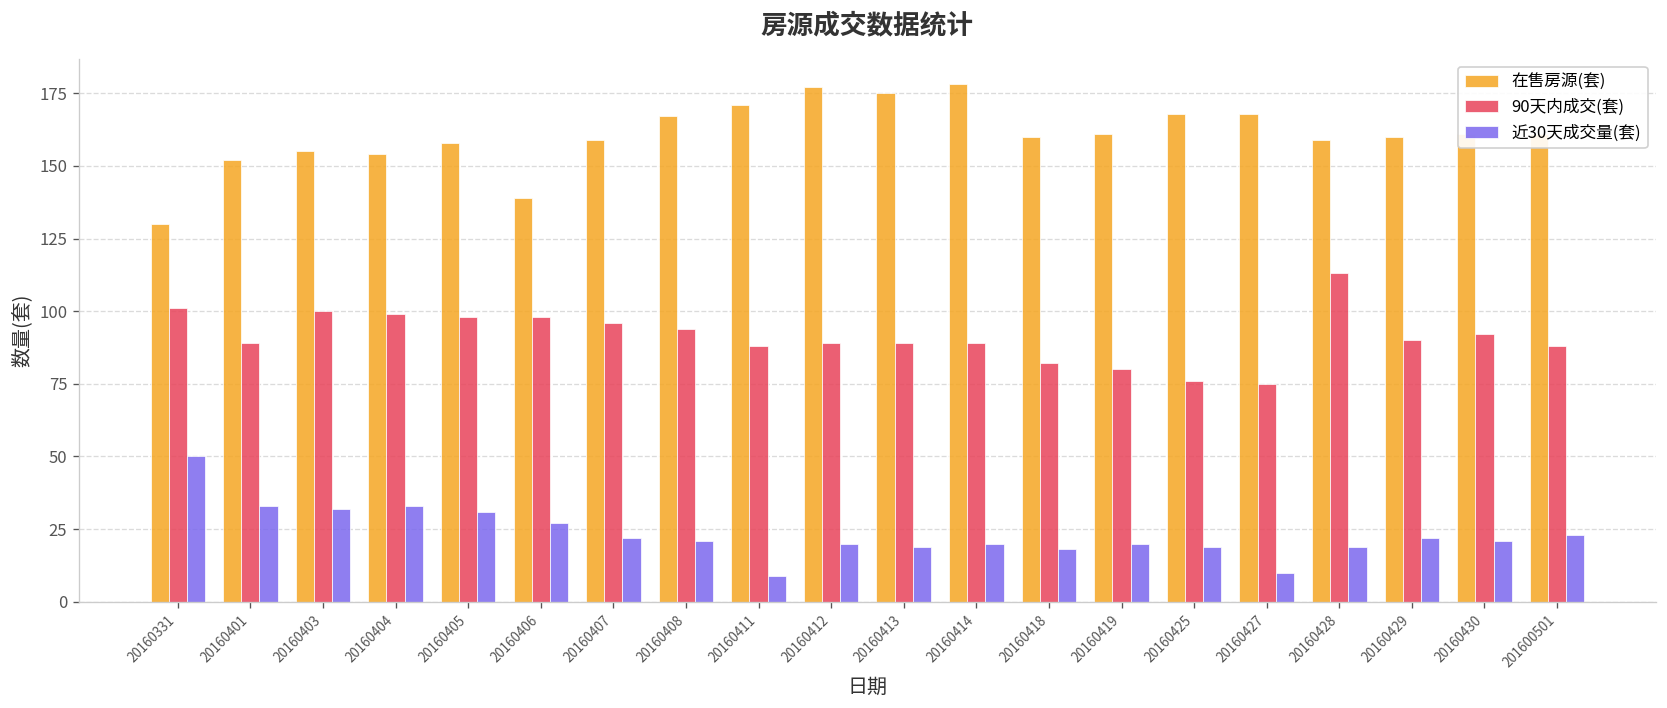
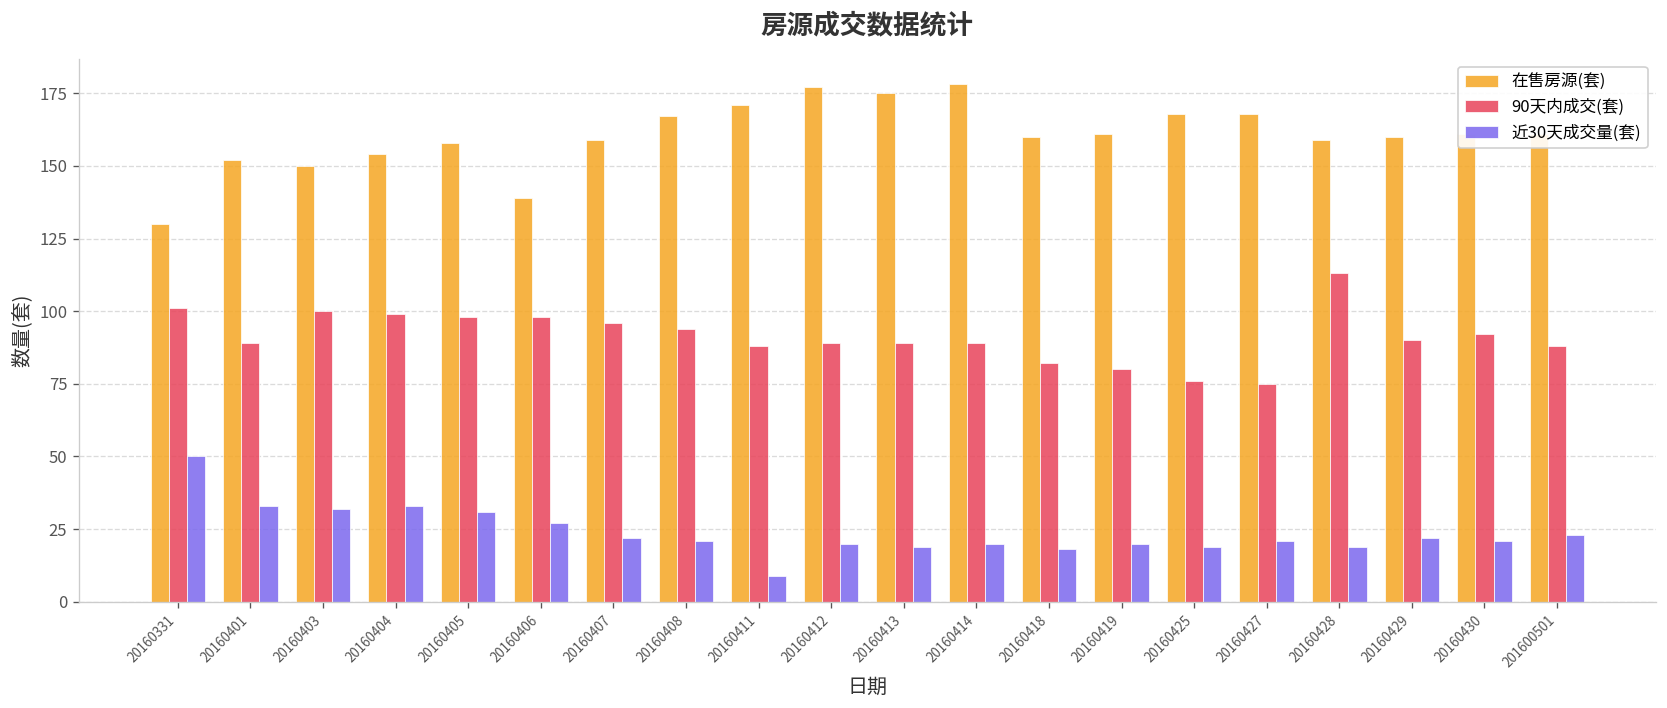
  {
    "在售房源(套)": {
      "20160331": 130,
      "20160401": 152,
-     "20160403": 155,
+     "20160403": 150,
      "20160404": 154,
      "20160405": 158,
      "20160406": 139,
      "20160407": 159,
      "20160408": 167,
      "20160411": 171,
      "20160412": 177,
      "20160413": 175,
      "20160414": 178,
      "20160418": 160,
      "20160419": 161,
      "20160425": 168,
      "20160427": 168,
      "20160428": 159,
      "20160429": 160
    },
    "90天内成交(套)": {
      "20160331": 101,
      "20160401": 89,
      "20160403": 100,
      "20160404": 99,
      "20160405": 98,
      "20160406": 98,
      "20160407": 96,
      "20160408": 94,
      "20160411": 88,
      "20160412": 89,
      "20160413": 89,
      "20160414": 89,
      "20160418": 82,
      "20160419": 80,
      "20160425": 76,
      "20160427": 75,
      "20160428": 113,
      "20160429": 90,
      "20160430": 92,
      "201600501": 88
    },
    "近30天成交量(套)": {
      "20160331": 50,
      "20160401": 33,
      "20160403": 32,
      "20160404": 33,
      "20160405": 31,
      "20160406": 27,
      "20160407": 22,
      "20160408": 21,
      "20160411": 9,
      "20160412": 20,
      "20160413": 19,
      "20160414": 20,
      "20160418": 18,
      "20160419": 20,
      "20160425": 19,
-     "20160427": 10,
+     "20160427": 21,
      "20160428": 19,
      "20160429": 22,
      "20160430": 21,
      "201600501": 23
    }
  }
